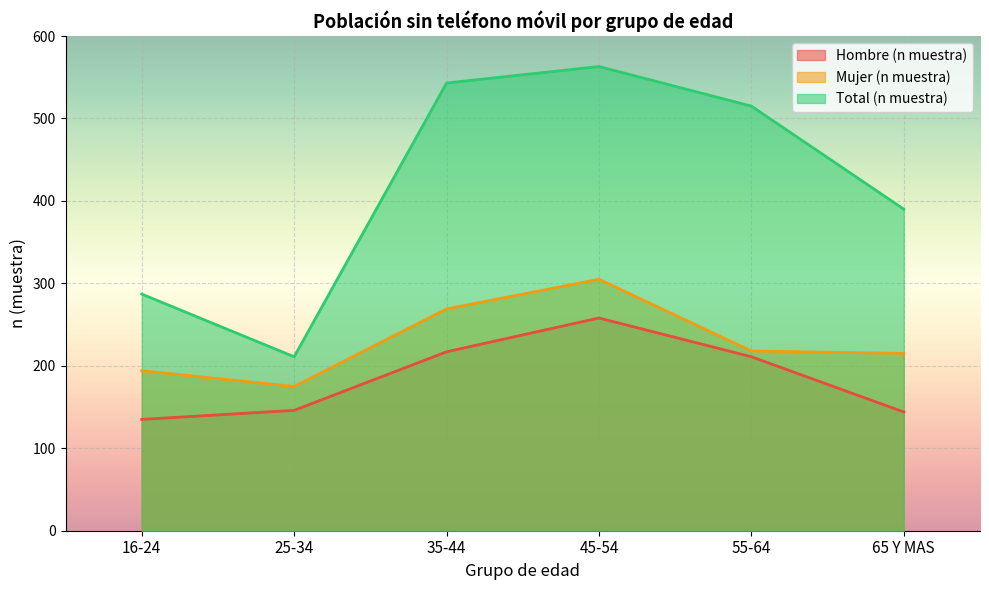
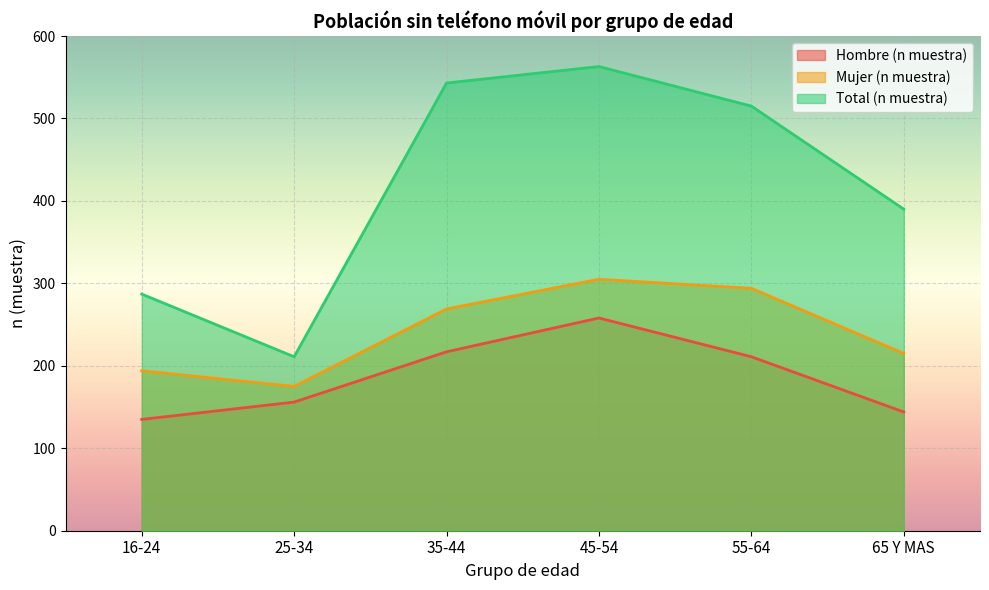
  {
    "Hombre (n muestra)": {
      "16-24": 140,
-     "25-34": 150,
+     "25-34": 160,
      "35-44": 220,
      "45-54": 260,
      "55-64": 210,
      "65 Y MAS": 140
    },
    "Mujer (n muestra)": {
      "16-24": 190,
      "25-34": 180,
      "35-44": 270,
      "45-54": 310,
-     "55-64": 220,
+     "55-64": 290,
      "65 Y MAS": 220
    },
    "Total (n muestra)": {
      "16-24": 290,
      "25-34": 210,
      "35-44": 540,
      "45-54": 560,
      "55-64": 520,
      "65 Y MAS": 390
    }
  }
